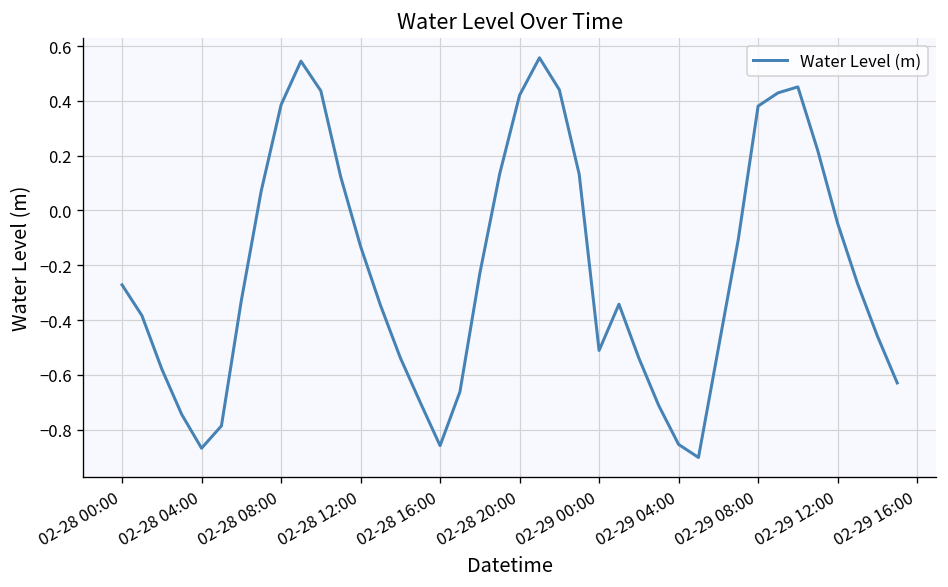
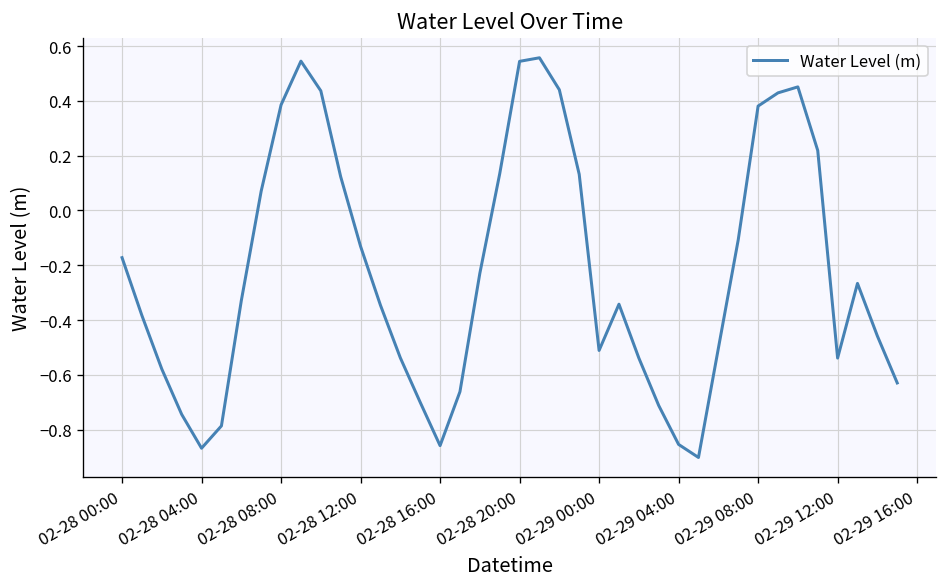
  {
-   "02-28 00:00": -0.27,
+   "02-28 00:00": -0.17,
    "02-28 04:00": -0.87,
    "02-28 08:00": 0.39,
    "02-28 12:00": -0.13,
    "02-28 16:00": -0.86,
-   "02-28 20:00": 0.42,
+   "02-28 20:00": 0.54,
    "02-29 00:00": -0.51,
    "02-29 04:00": -0.85,
    "02-29 08:00": 0.38,
-   "02-29 12:00": -0.05
+   "02-29 12:00": -0.54
  }
